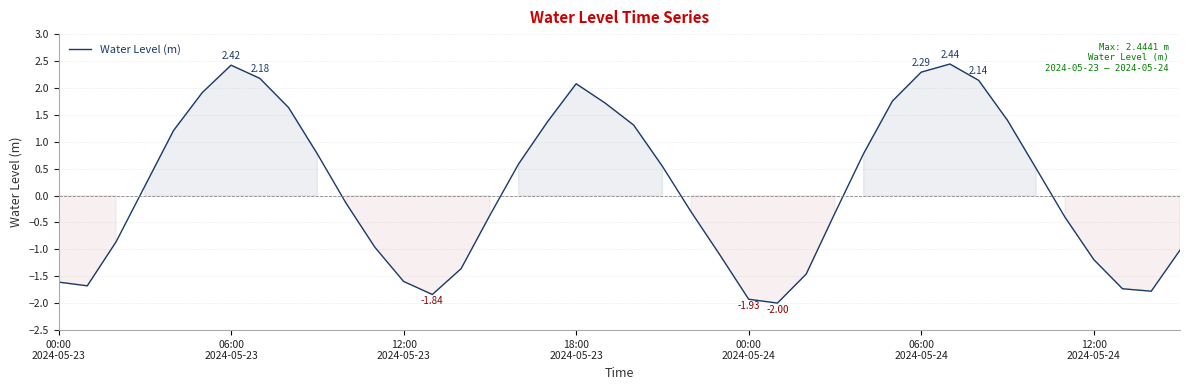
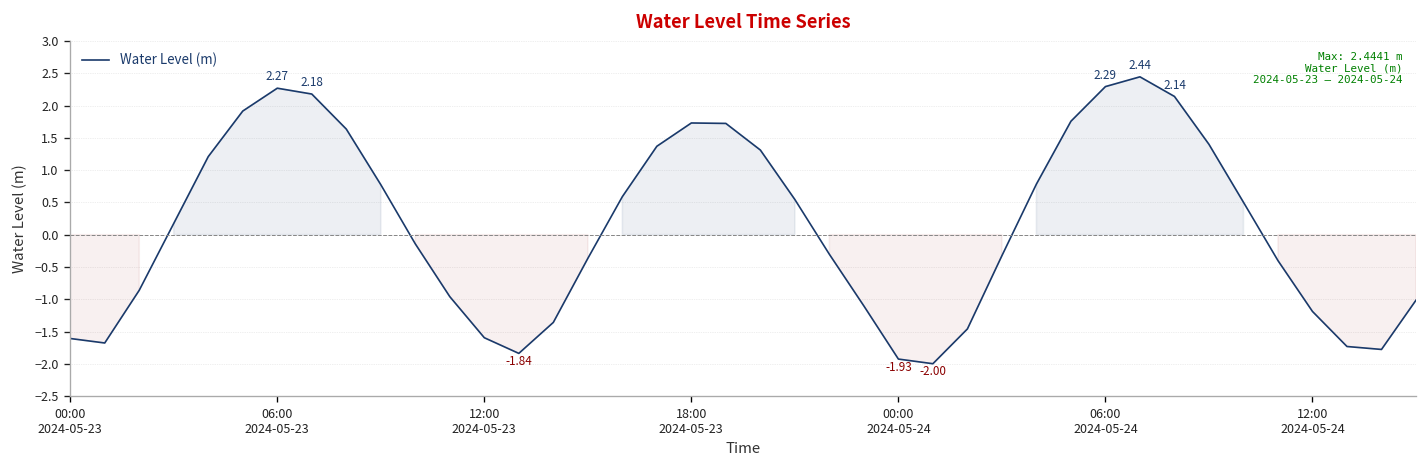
  {
-   "06:00 2024-05-23": 2.42,
-   "18:00 2024-05-23": 2.1,
+   "06:00 2024-05-23": 2.27,
+   "18:00 2024-05-23": 1.7,
    "00:00 2024-05-24": -1.93,
    "06:00 2024-05-24": 2.29
  }
